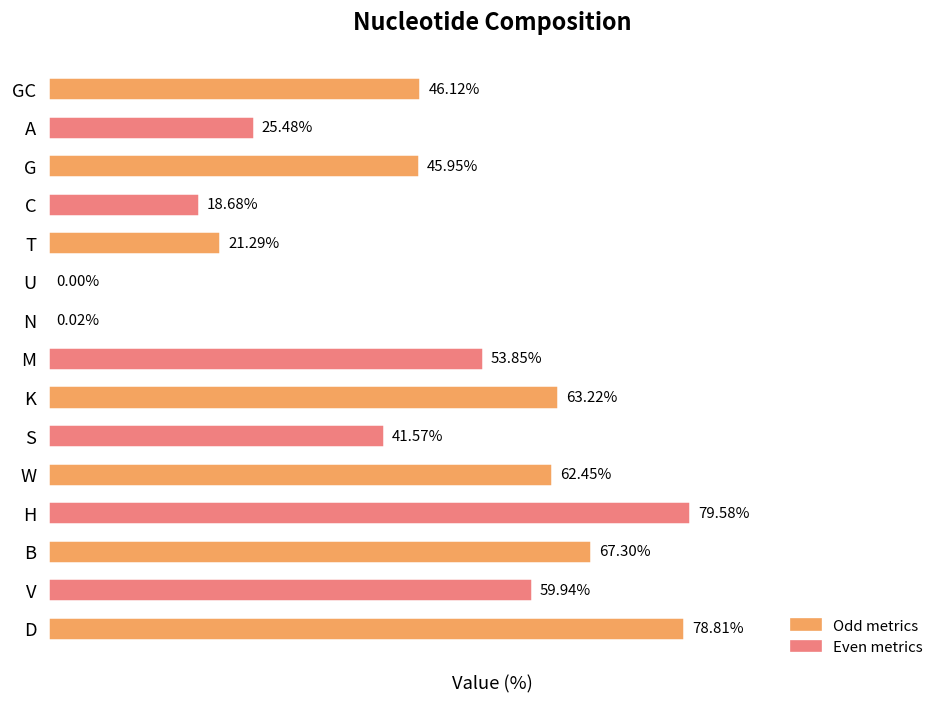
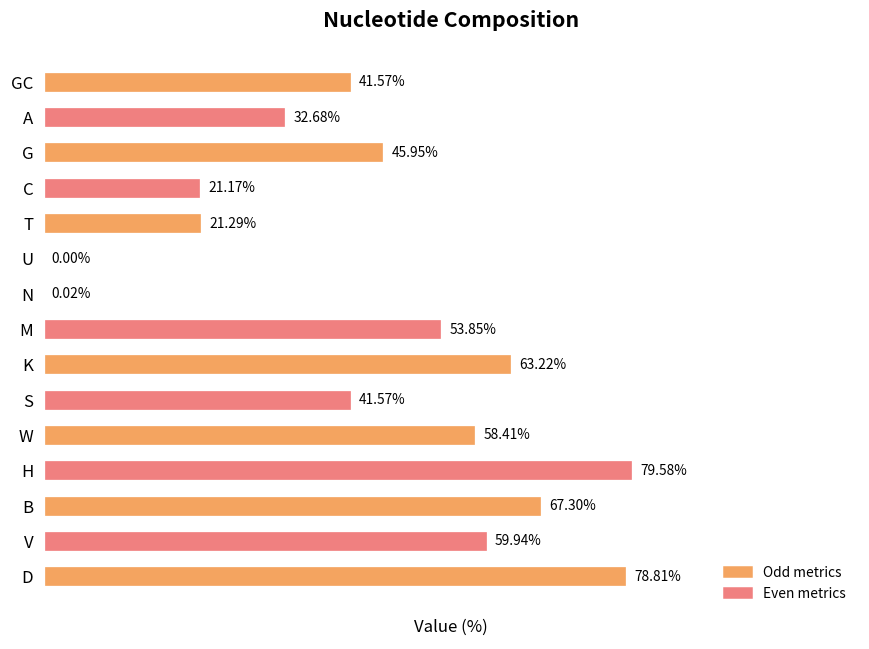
  {
-   "GC": "46.12%",
-   "A": "25.48%",
+   "GC": "41.57%",
+   "A": "32.68%",
    "G": "45.95%",
-   "C": "18.68%",
+   "C": "21.17%",
    "T": "21.29%",
    "U": "0.00%",
    "N": "0.02%",
    "M": "53.85%",
    "K": "63.22%",
    "S": "41.57%",
-   "W": "62.45%",
+   "W": "58.41%",
    "H": "79.58%",
    "B": "67.30%",
    "V": "59.94%",
    "D": "78.81%"
  }
